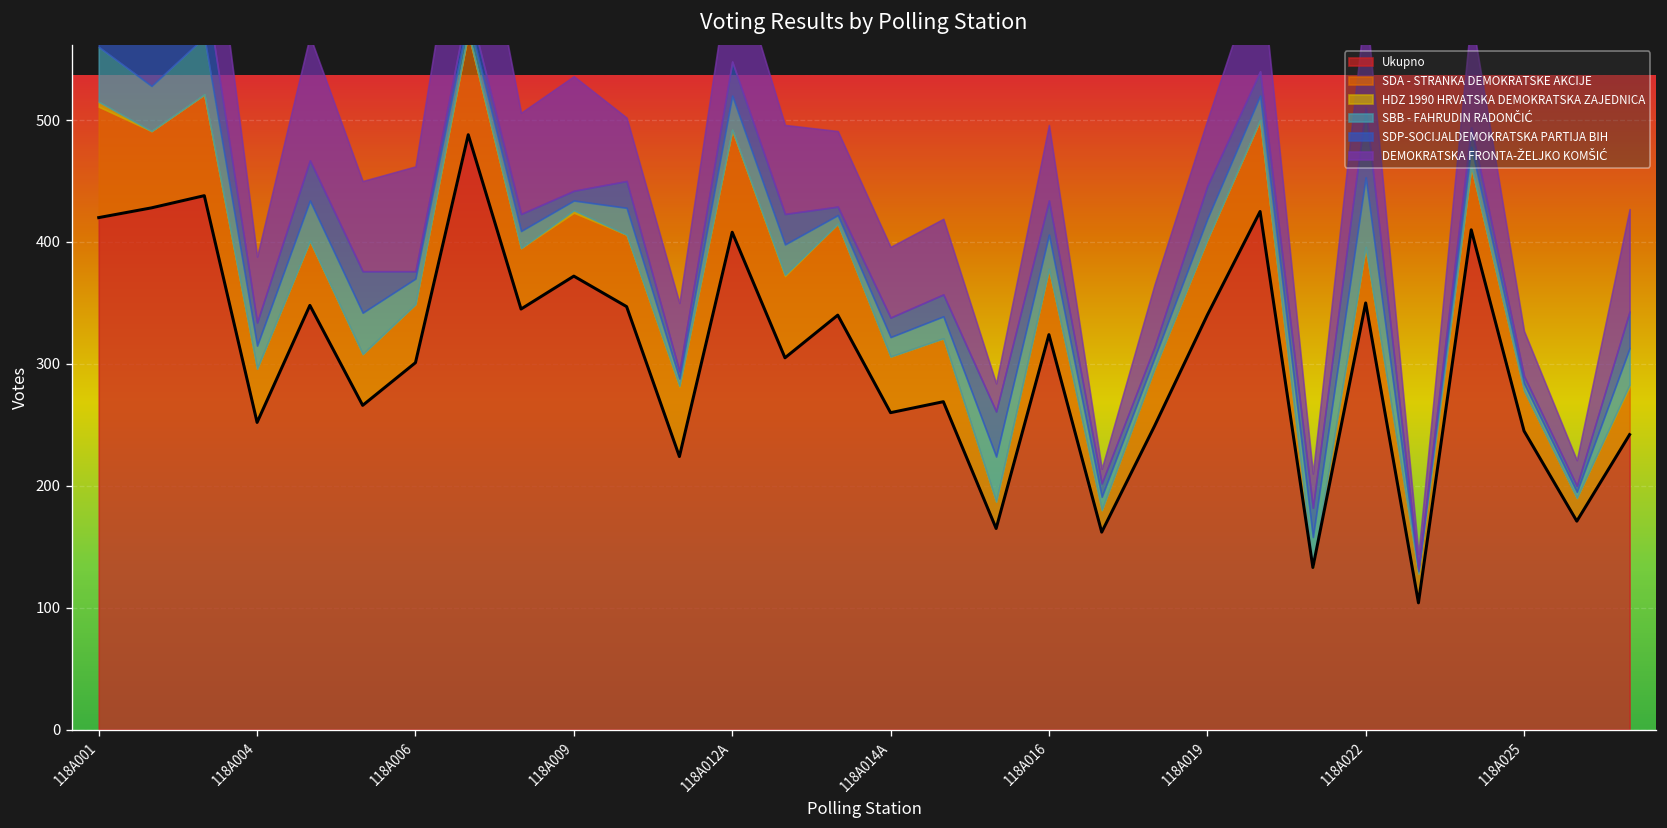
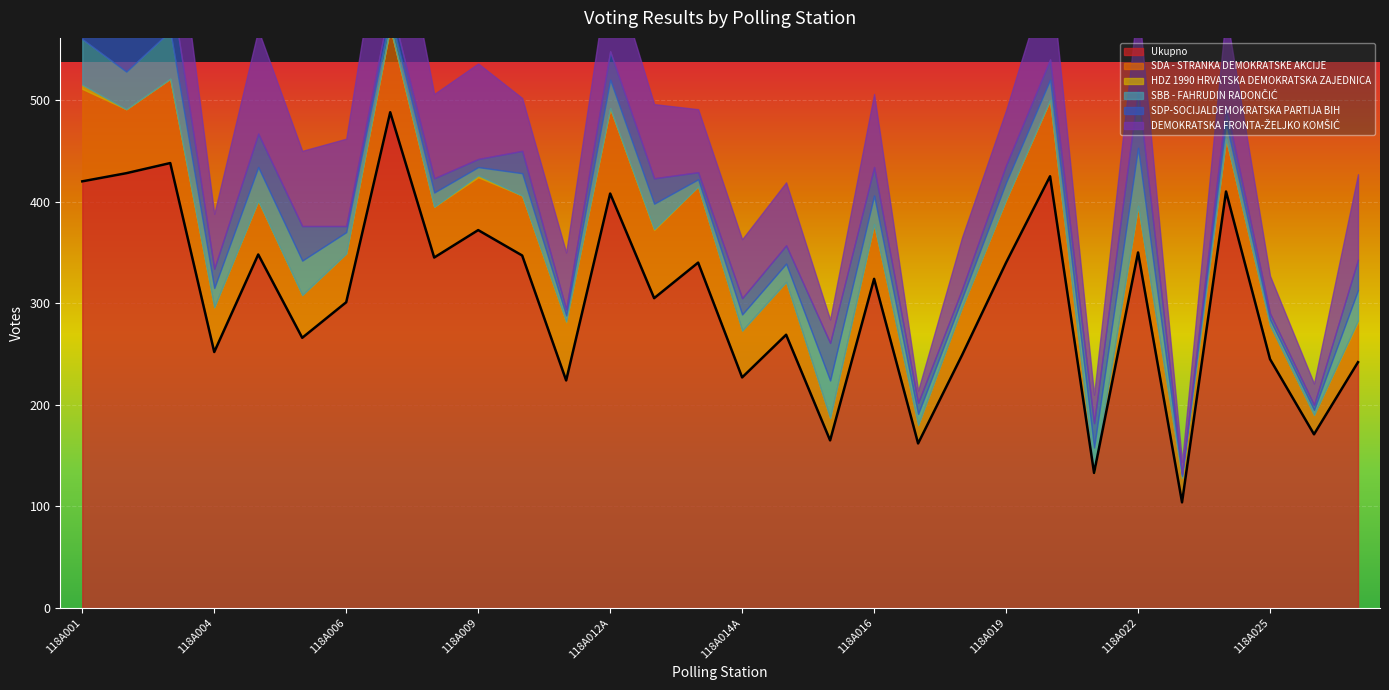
  {
    "Ukupno": {
      "118A001": 420,
      "118A004": 252,
      "118A006": 301,
      "118A009": 372,
      "118A012A": 408,
-     "118A014A": 260,
+     "118A014A": 227,
      "118A016": 324,
      "118A019": 340,
      "118A022": 350,
      "118A025": 245
    },
    "SDA - STRANKA DEMOKRATSKE AKCIJE": {
      "118A001": 91
    },
    "HDZ 1990 HRVATSKA DEMOKRATSKA ZAJEDNICA": {
      "118A001": 4
    },
    "SBB - FAHRUDIN RADONČIĆ": {
      "118A001": 45,
      "118A004": 19,
      "118A006": 21,
      "118A009": 8,
      "118A012A": 28,
      "118A014A": 16,
      "118A016": 28,
      "118A019": 17,
      "118A022": 57,
      "118A025": 6
    },
    "SDP-SOCIJALDEMOKRATSKA PARTIJA BIH": {
      "118A004": 19,
      "118A006": 6,
      "118A009": 8,
      "118A012A": 28,
      "118A014A": 16,
      "118A016": 28,
-     "118A019": 27,
+     "118A019": 17,
      "118A025": 6
    },
    "DEMOKRATSKA FRONTA-ŽELJKO KOMŠIĆ": {
      "118A004": 54,
      "118A006": 86,
      "118A009": 94,
      "118A014A": 58,
-     "118A016": 62,
+     "118A016": 72,
      "118A019": 54,
      "118A025": 37
    }
  }
